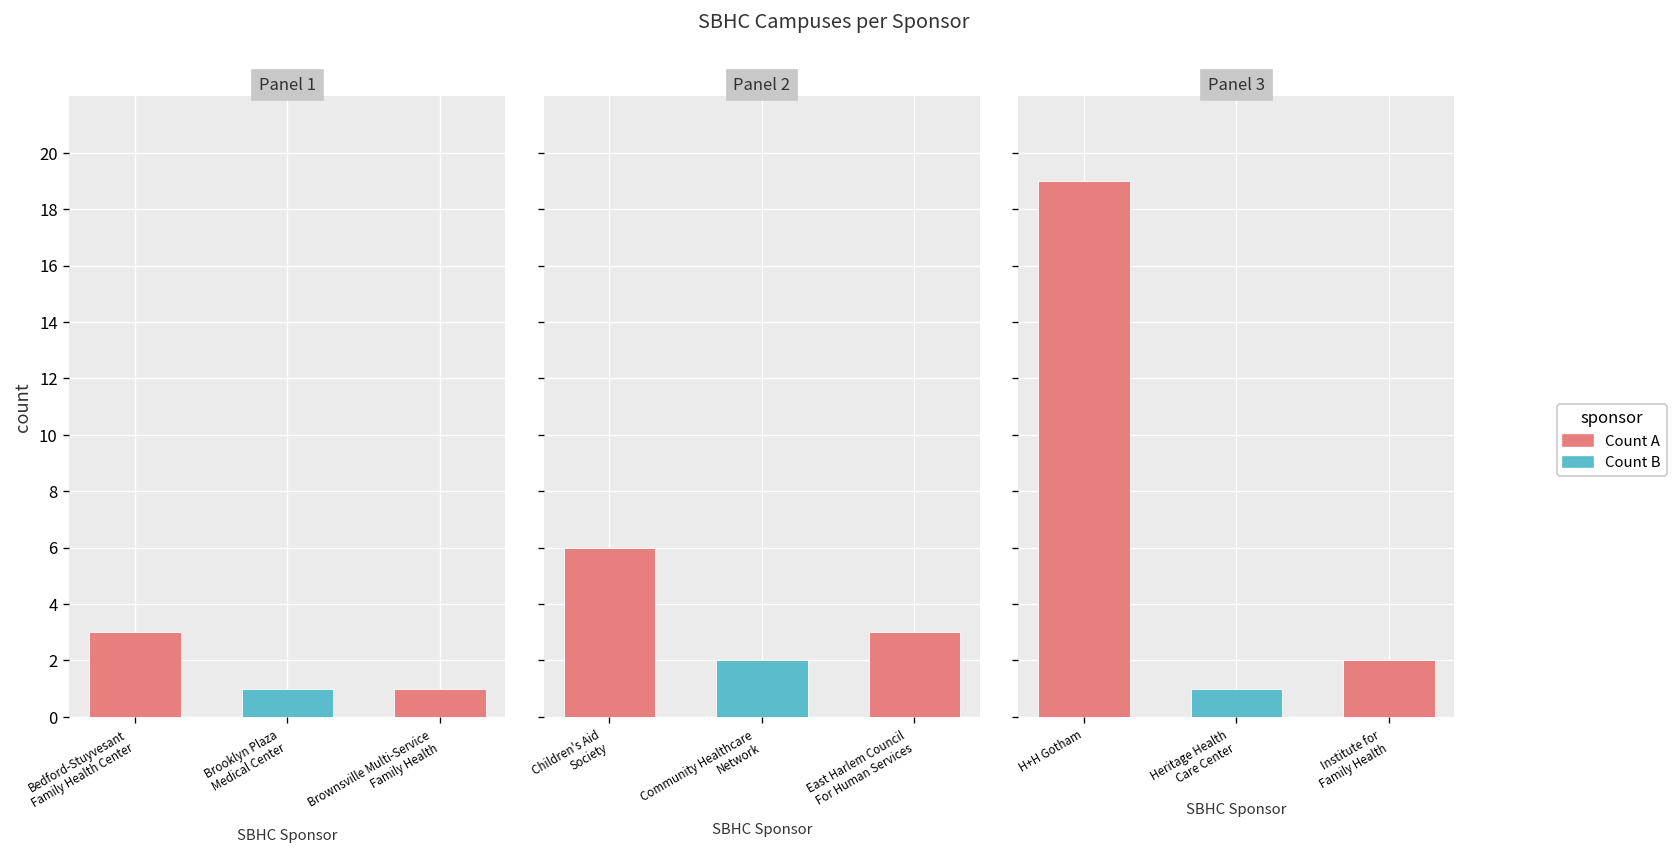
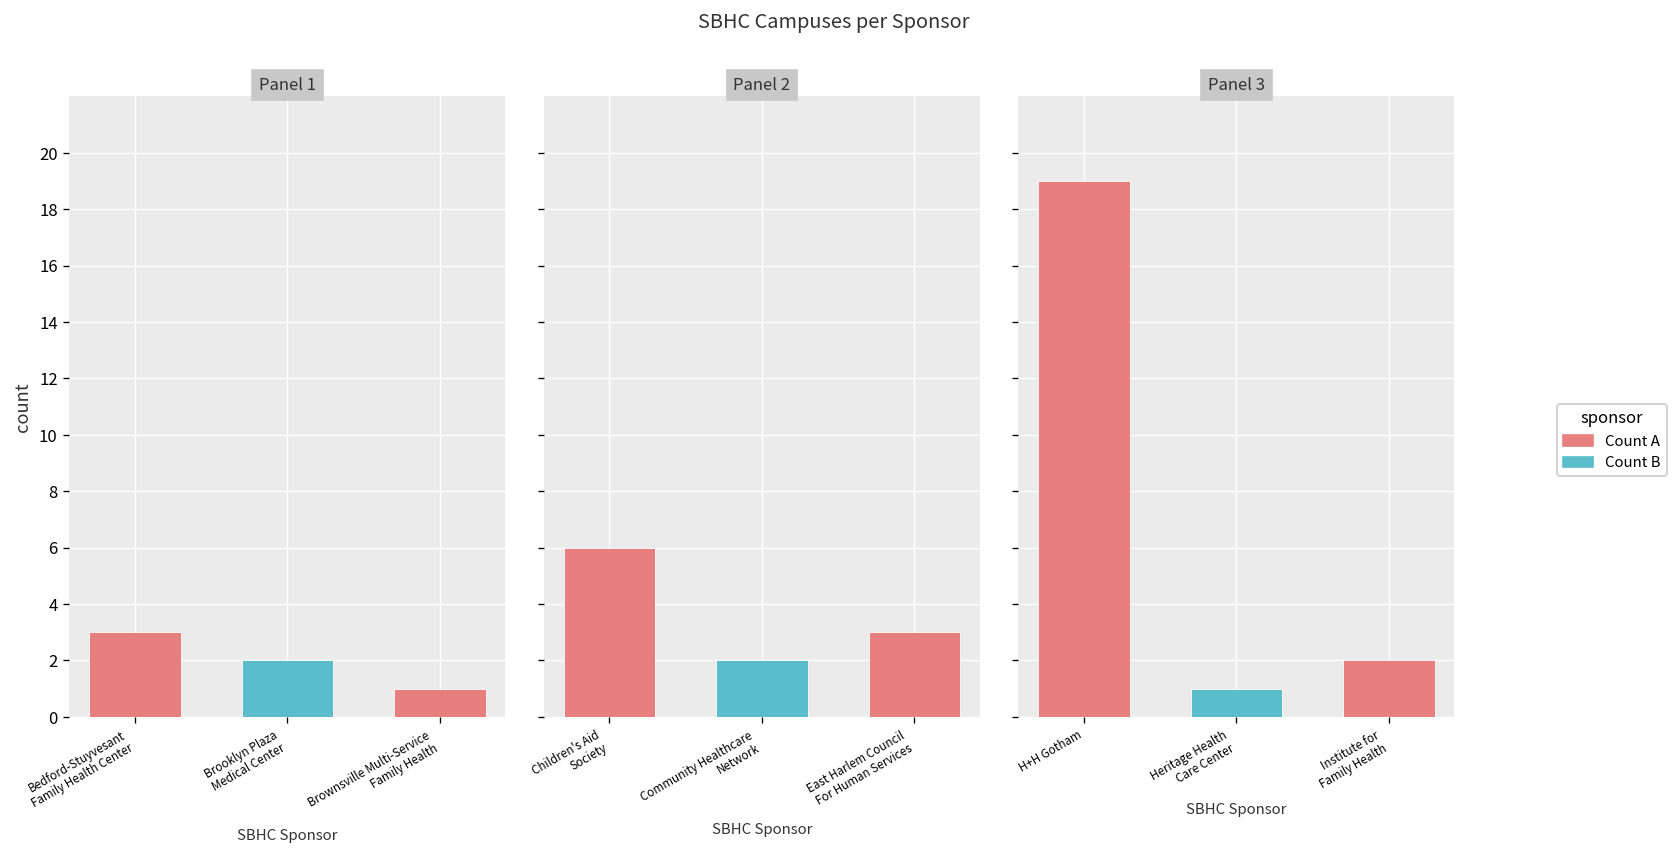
  {
    "Panel 1": {
      "Bedford-Stuyvesant Family Health Center": 3,
-     "Brooklyn Plaza Medical Center": 1,
+     "Brooklyn Plaza Medical Center": 2,
      "Brownsville Multi-Service Family Health": 1
    }
  }
